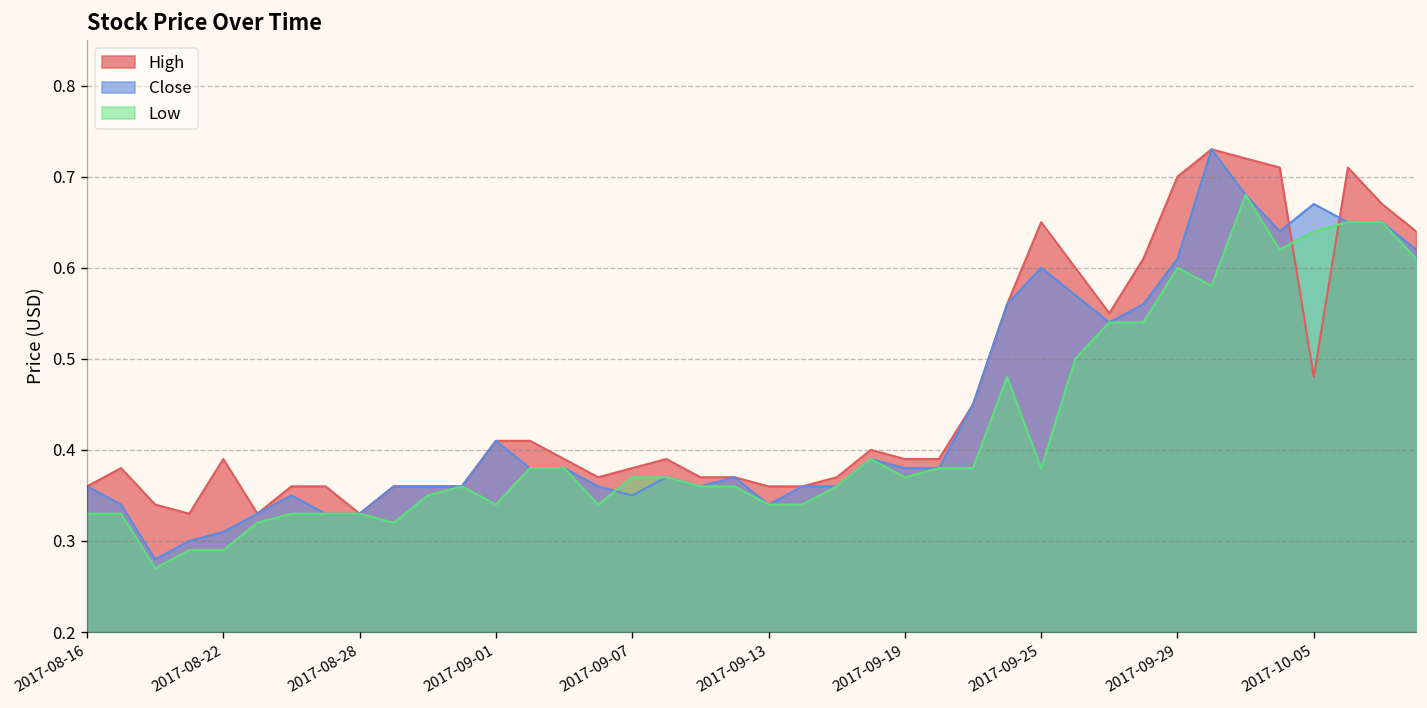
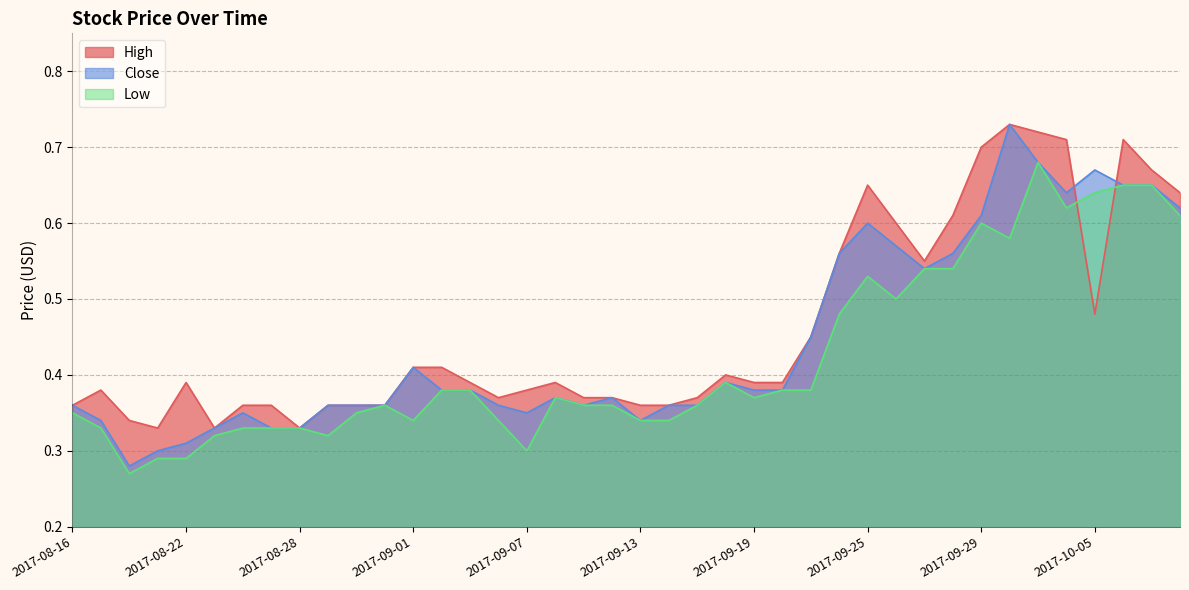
  {
    "High": {
      "2017-08-22": 0.39,
      "2017-09-07": 0.38,
      "2017-09-13": 0.36,
      "2017-09-19": 0.39,
      "2017-09-25": 0.65,
      "2017-09-29": 0.70,
      "2017-10-05": 0.48
    },
    "Close": {
      "2017-08-22": 0.31,
      "2017-09-07": 0.35,
      "2017-09-19": 0.38,
      "2017-09-25": 0.60,
      "2017-09-29": 0.61,
      "2017-10-05": 0.67
    },
    "Low": {
-     "2017-08-16": 0.33,
+     "2017-08-16": 0.35,
      "2017-08-22": 0.29,
      "2017-09-01": 0.34,
-     "2017-09-07": 0.37,
+     "2017-09-07": 0.30,
      "2017-09-19": 0.37,
-     "2017-09-25": 0.38,
+     "2017-09-25": 0.53,
      "2017-09-29": 0.60,
      "2017-10-05": 0.64
    }
  }
